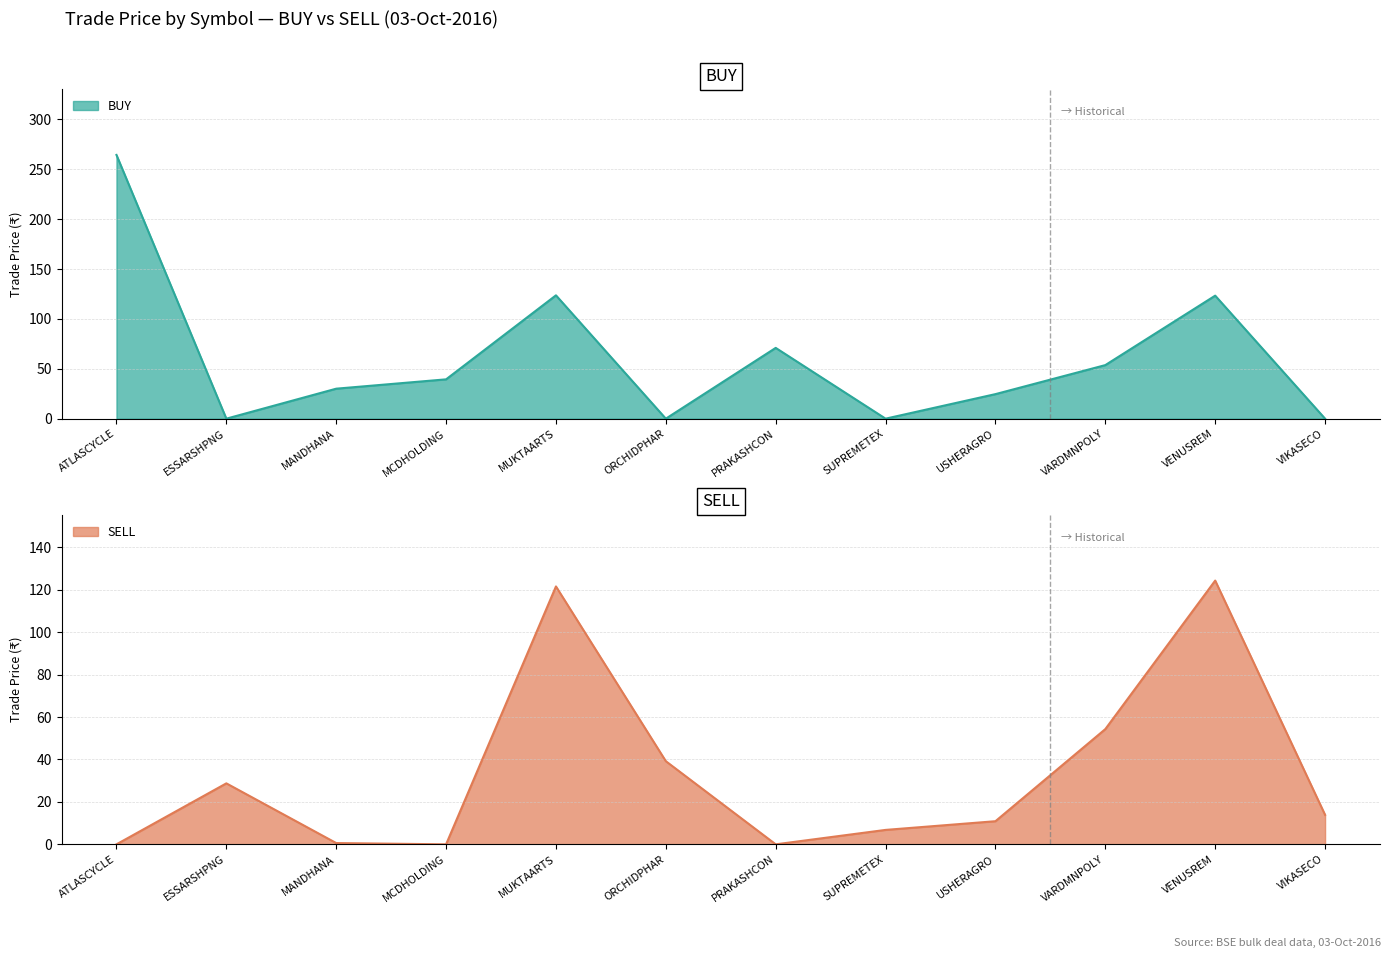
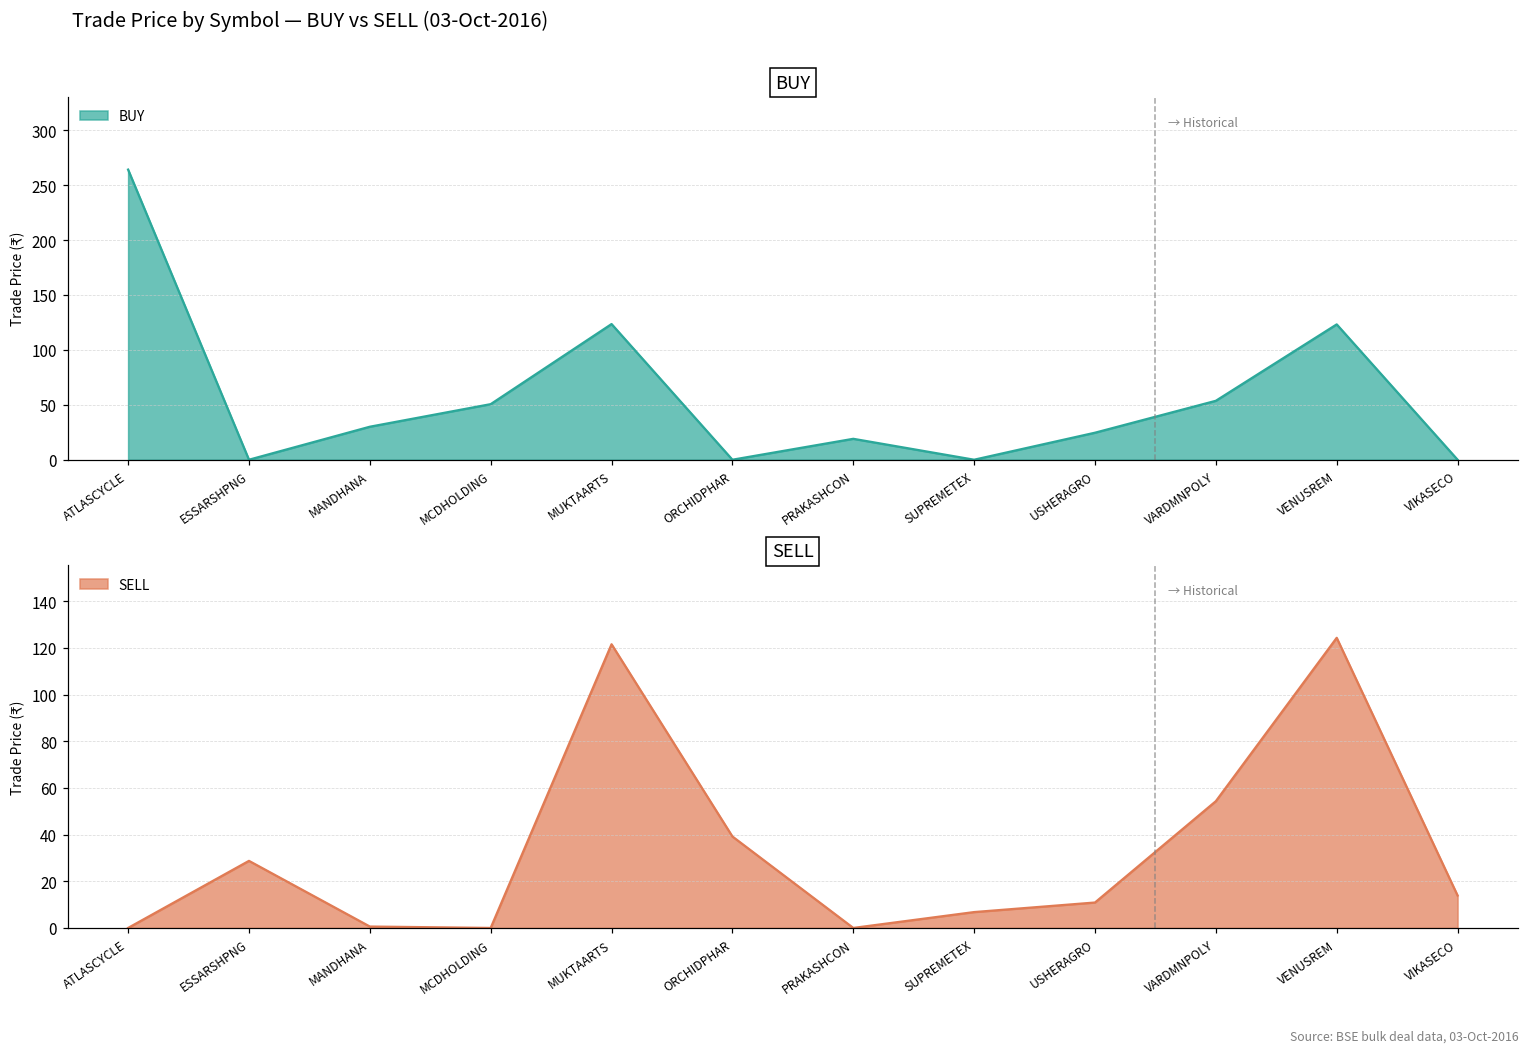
  {
    "BUY": {
      "ATLASCYCLE": 260,
      "ESSARSHPNG": 0,
      "MANDHANA": 30,
-     "MCDHOLDING": 40,
+     "MCDHOLDING": 50,
      "MUKTAARTS": 120,
      "ORCHIDPHAR": 0,
-     "PRAKASHCON": 70,
+     "PRAKASHCON": 20,
      "SUPREMETEX": 0,
      "USHERAGRO": 20,
      "VARDMNPOLY": 50,
      "VENUSREM": 120,
      "VIKASECO": 0
    },
    "SELL": {
      "ATLASCYCLE": 0,
      "ESSARSHPNG": 29,
      "MANDHANA": 1,
      "MCDHOLDING": 0,
      "MUKTAARTS": 122,
      "ORCHIDPHAR": 39,
      "PRAKASHCON": 0,
      "SUPREMETEX": 7,
      "USHERAGRO": 11,
      "VARDMNPOLY": 54,
      "VENUSREM": 124,
      "VIKASECO": 14
    }
  }
